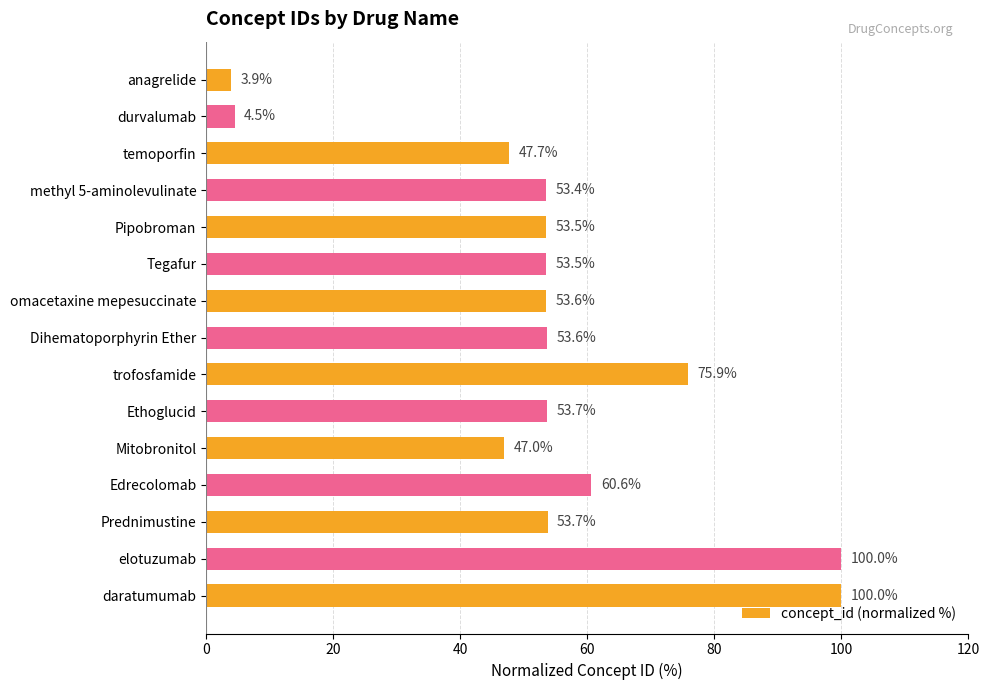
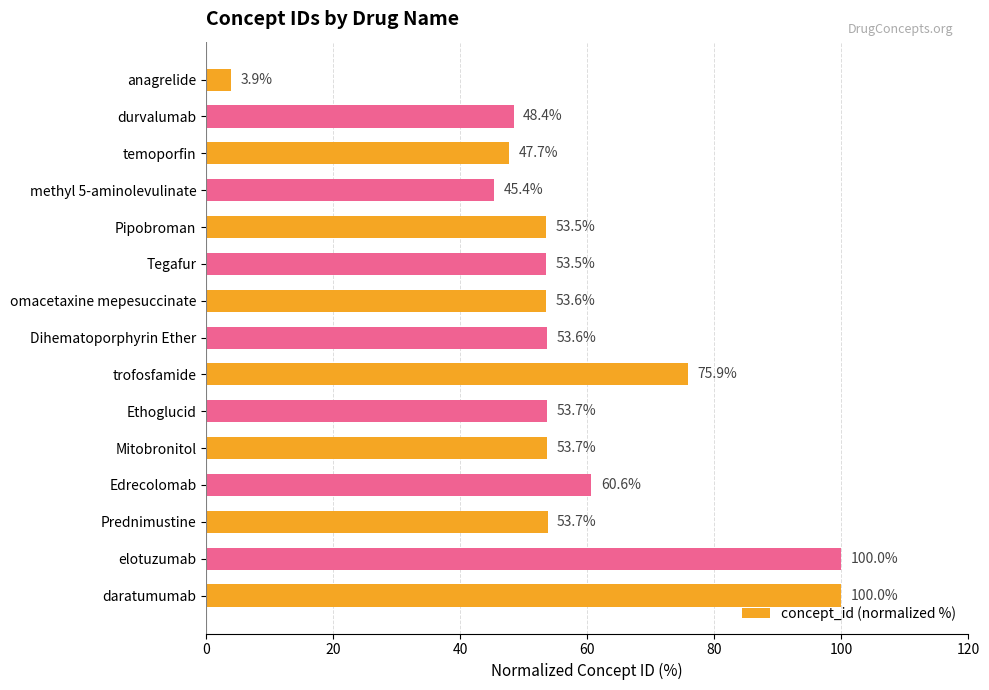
  {
    "anagrelide": "3.9%",
-   "durvalumab": "4.5%",
+   "durvalumab": "48.4%",
    "temoporfin": "47.7%",
-   "methyl 5-aminolevulinate": "53.4%",
+   "methyl 5-aminolevulinate": "45.4%",
    "Pipobroman": "53.5%",
    "Tegafur": "53.5%",
    "omacetaxine mepesuccinate": "53.6%",
    "Dihematoporphyrin Ether": "53.6%",
    "trofosfamide": "75.9%",
    "Ethoglucid": "53.7%",
-   "Mitobronitol": "47.0%",
+   "Mitobronitol": "53.7%",
    "Edrecolomab": "60.6%",
    "Prednimustine": "53.7%",
    "elotuzumab": "100.0%",
    "daratumumab": "100.0%"
  }
